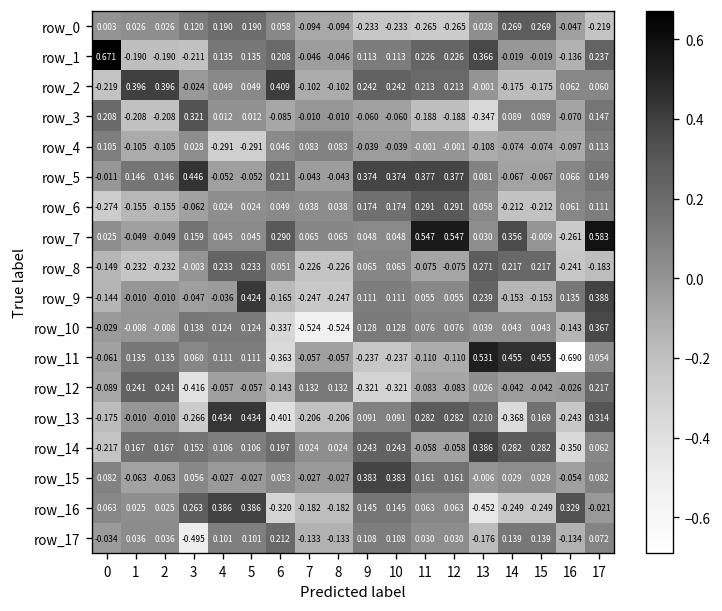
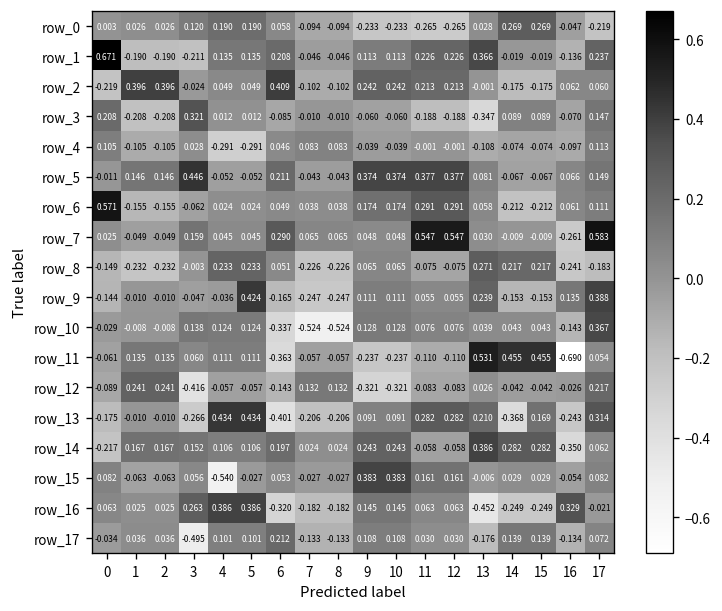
  {
    "row_6": {
-     "0": -0.274,
+     "0": 0.571,
      "1": -0.155,
      "2": -0.155,
      "3": -0.062,
      "4": 0.024,
      "5": 0.024,
      "6": 0.049,
      "7": 0.038,
      "8": 0.038,
      "9": 0.174,
      "10": 0.174,
      "11": 0.291,
      "12": 0.291,
      "13": 0.058,
      "14": -0.212,
      "15": -0.212,
      "16": 0.061,
      "17": 0.111
    },
    "row_7": {
      "0": 0.025,
      "1": -0.049,
      "2": -0.049,
      "3": 0.159,
      "4": 0.045,
      "5": 0.045,
      "6": 0.290,
      "7": 0.065,
      "8": 0.065,
      "9": 0.048,
      "10": 0.048,
      "11": 0.547,
      "12": 0.547,
      "13": 0.030,
-     "14": 0.356,
+     "14": -0.009,
      "15": -0.009,
      "16": -0.261,
      "17": 0.583
    },
    "row_15": {
      "0": 0.082,
      "1": -0.063,
      "2": -0.063,
      "3": 0.056,
-     "4": -0.027,
+     "4": -0.540,
      "5": -0.027,
      "6": 0.053,
      "7": -0.027,
      "8": -0.027,
      "9": 0.383,
      "10": 0.383,
      "11": 0.161,
      "12": 0.161,
      "13": -0.006,
      "14": 0.029,
      "15": 0.029,
      "16": -0.054,
      "17": 0.082
    }
  }
